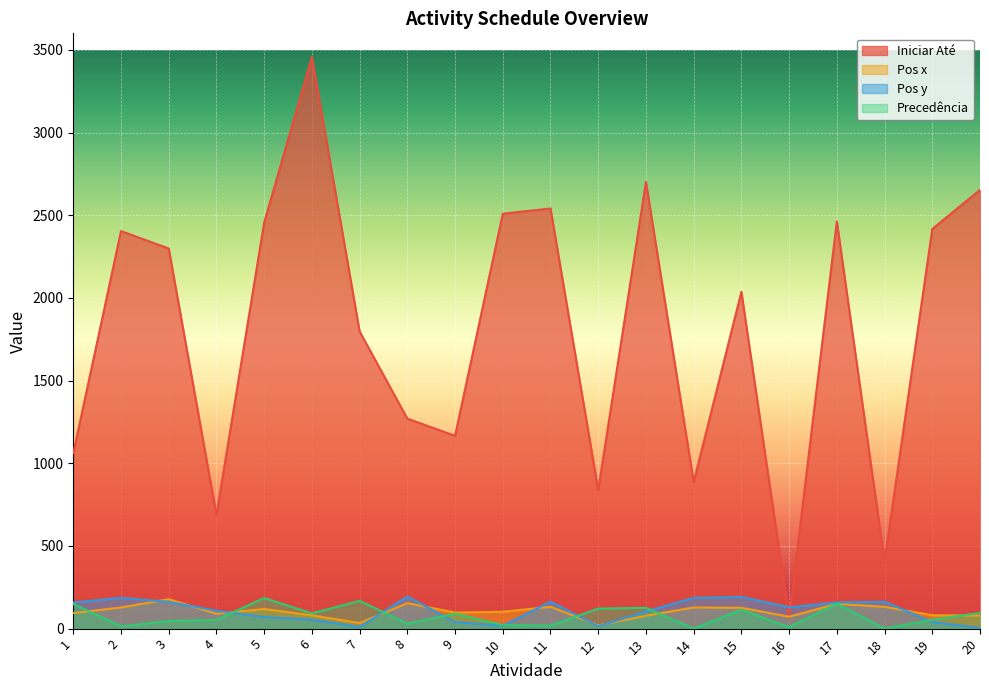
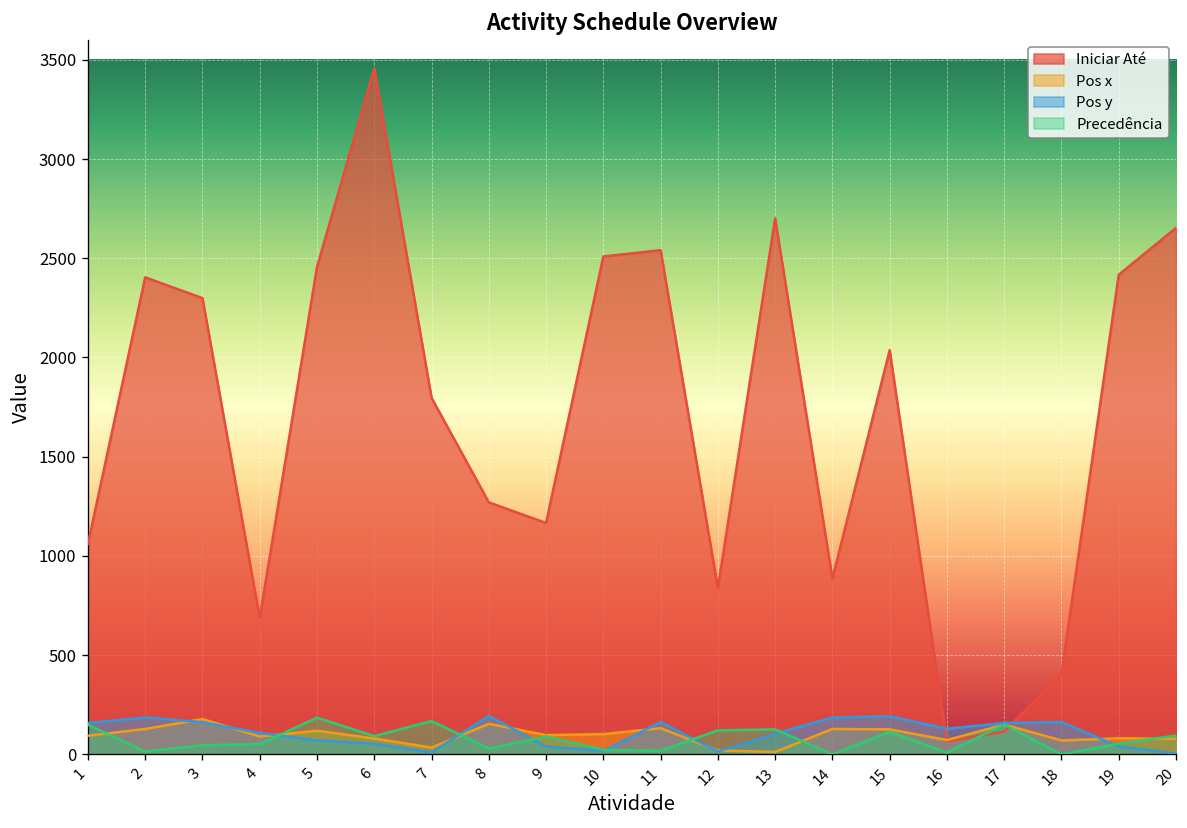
  {
    "Iniciar Até": {
      "1": 1060,
      "2": 2400,
      "3": 2300,
      "4": 690,
      "5": 2460,
      "6": 3460,
      "7": 1800,
      "8": 1270,
      "9": 1170,
      "10": 2510,
      "11": 2540,
      "12": 840,
      "13": 2700,
      "14": 890,
      "15": 2040,
-     "17": 2460,
+     "17": 110,
      "18": 410,
      "19": 2420,
      "20": 2650
    },
    "Pos x": {
      "1": 90,
      "2": 130,
      "3": 180,
      "4": 90,
      "5": 120,
      "7": 30,
      "8": 150,
      "10": 100,
      "11": 130,
-     "13": 80,
+     "13": 10,
      "14": 130,
-     "18": 130,
+     "18": 70,
      "19": 80,
      "20": 80
    },
    "Pos y": {
      "2": 190,
      "3": 160,
      "4": 110,
      "5": 70,
      "6": 50,
      "7": 10,
      "8": 190,
      "9": 40,
      "11": 160,
      "13": 100,
      "14": 190,
      "15": 190,
      "16": 130,
      "18": 160,
      "20": 0
    },
    "Precedência": {
      "2": 10,
      "3": 50,
      "4": 50,
      "5": 190,
      "7": 170,
      "8": 30,
      "11": 20,
      "12": 120,
      "13": 130,
      "14": 0,
      "16": 10,
      "18": 0,
      "20": 100
    }
  }
